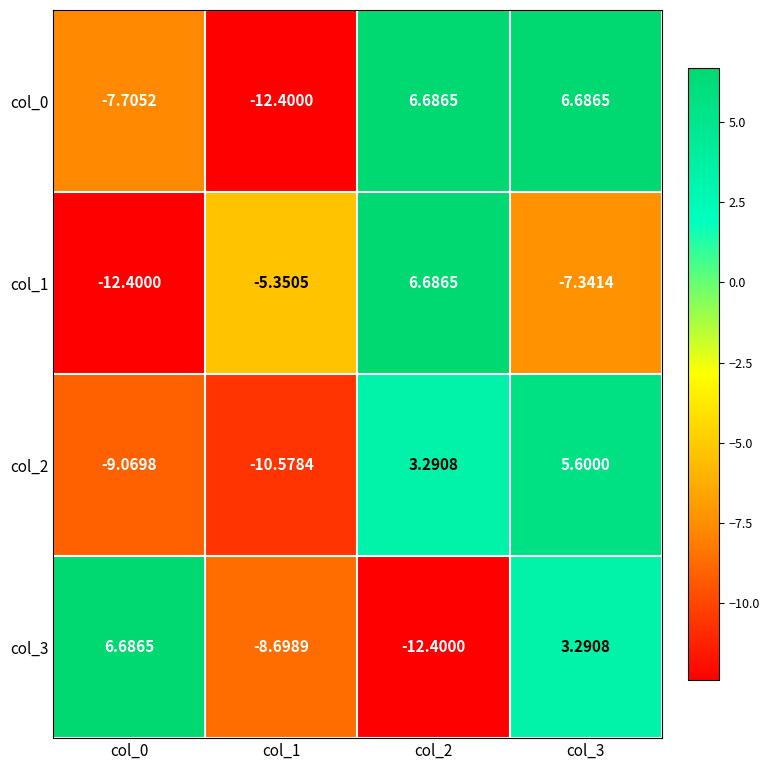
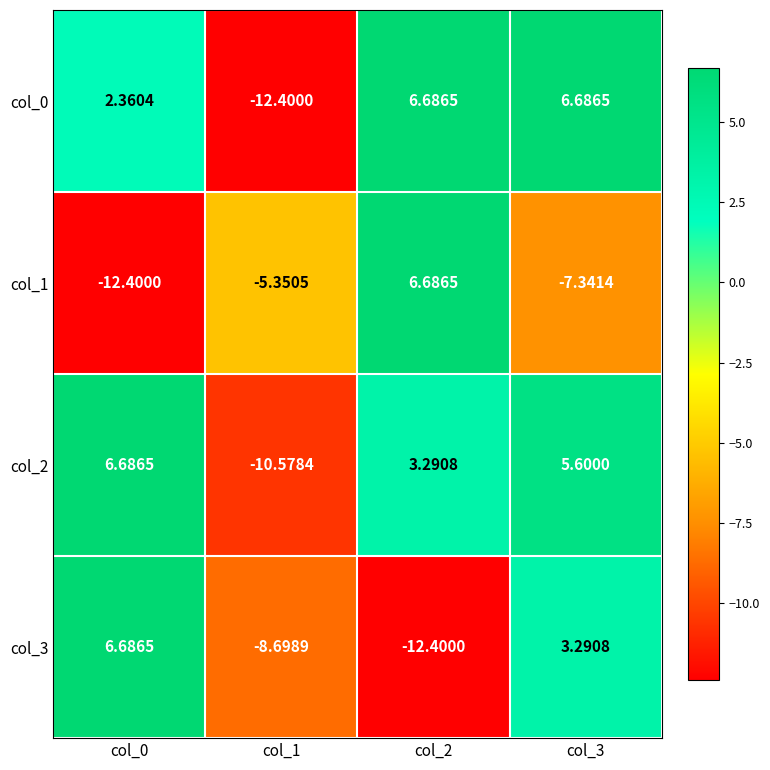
  {
    "col_0": {
-     "col_0": -7.7052,
+     "col_0": 2.3604,
      "col_1": -12.4000,
      "col_2": 6.6865,
      "col_3": 6.6865
    },
    "col_1": {
      "col_0": -12.4000,
      "col_1": -5.3505,
      "col_2": 6.6865,
      "col_3": -7.3414
    },
    "col_2": {
-     "col_0": -9.0698,
+     "col_0": 6.6865,
      "col_1": -10.5784,
      "col_2": 3.2908,
      "col_3": 5.6000
    },
    "col_3": {
      "col_0": 6.6865,
      "col_1": -8.6989,
      "col_2": -12.4000,
      "col_3": 3.2908
    }
  }
